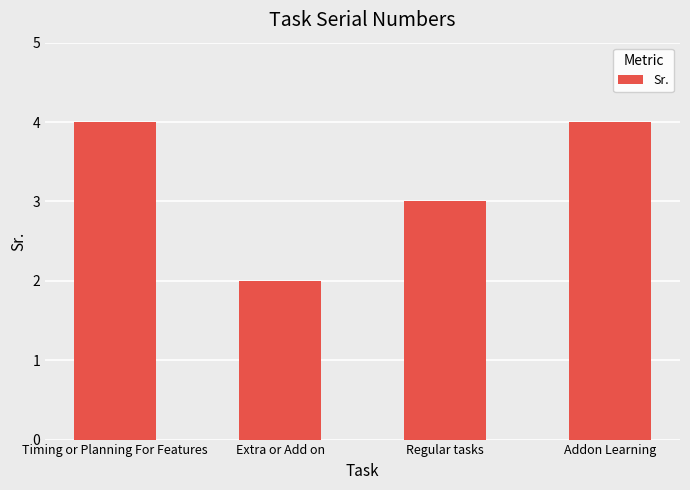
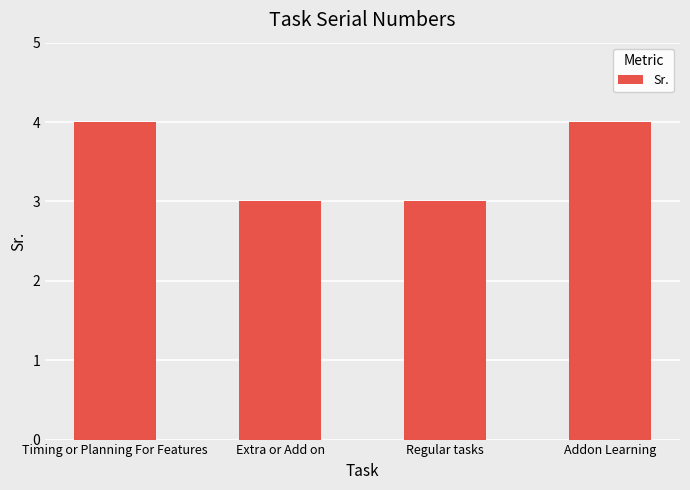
  {
    "Timing or Planning For Features": 4,
-   "Extra or Add on": 2,
+   "Extra or Add on": 3,
    "Regular tasks": 3,
    "Addon Learning": 4
  }
